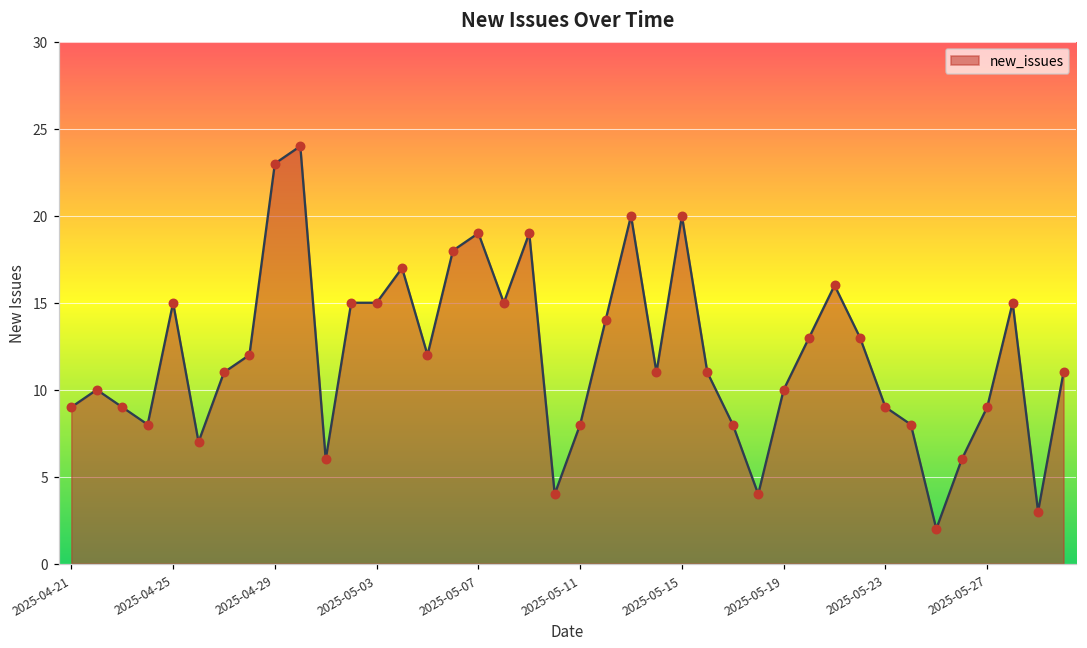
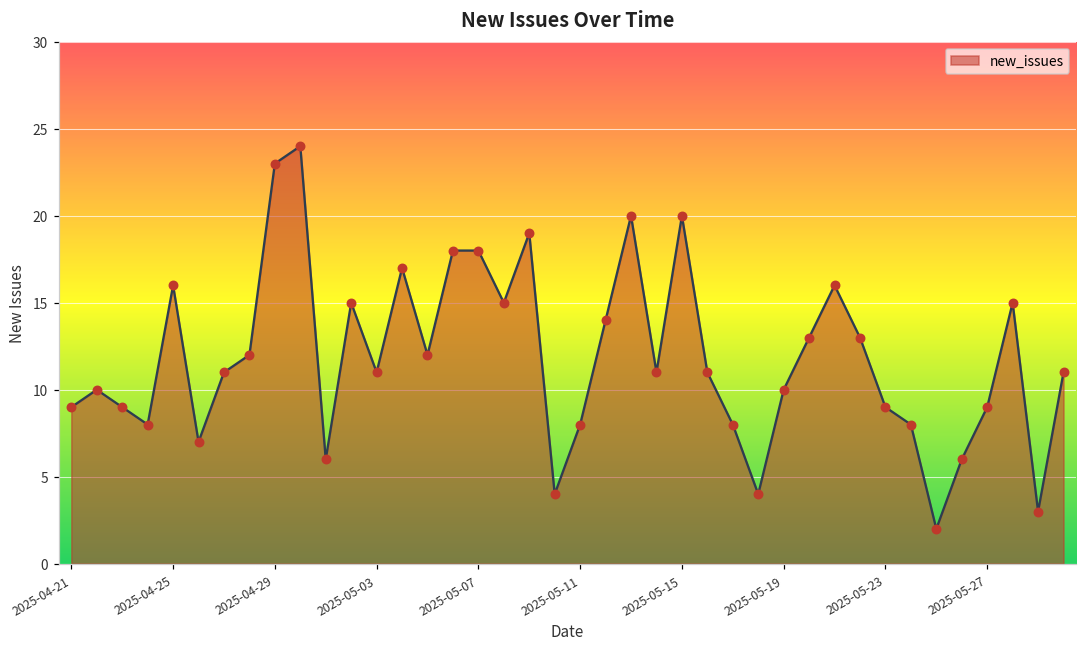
  {
    "2025-04-21": 9,
-   "2025-04-25": 15,
+   "2025-04-25": 16,
    "2025-04-29": 23,
-   "2025-05-03": 15,
-   "2025-05-07": 19,
+   "2025-05-03": 11,
+   "2025-05-07": 18,
    "2025-05-11": 8,
    "2025-05-15": 20,
    "2025-05-19": 10,
    "2025-05-23": 9,
    "2025-05-27": 9
  }
